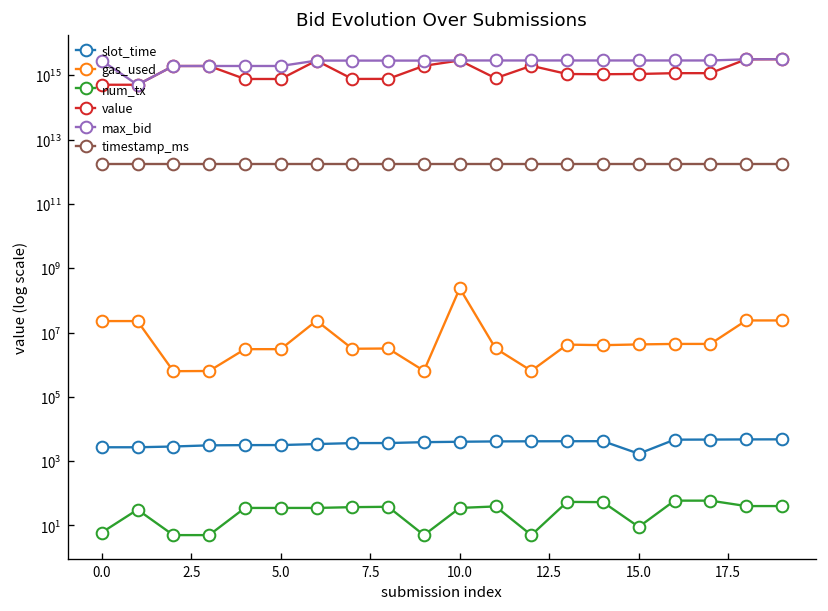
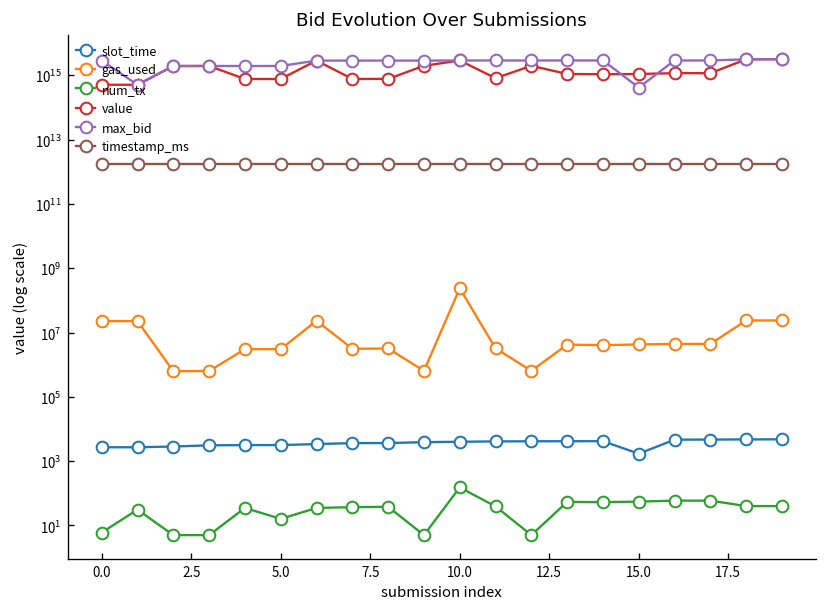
  {
    "slot_time": {
      "0.0": 3000,
      "5.0": 3000,
      "10.0": 4000,
      "15.0": 2000
    },
    "gas_used": {
      "0.0": 20000000,
      "5.0": 3000000,
      "10.0": 200000000,
      "15.0": 4000000
    },
    "num_tx": {
      "0.0": 6,
-     "5.0": 40,
-     "10.0": 40,
-     "15.0": 9
+     "5.0": 20,
+     "10.0": 200,
+     "15.0": 60
    },
    "value": {
      "0.0": 500000000000000,
      "5.0": 800000000000000,
      "15.0": 1100000000000000
    },
    "max_bid": {
      "0.0": 3000000000000000,
      "5.0": 2000000000000000,
-     "15.0": 3000000000000000
+     "15.0": 400000000000000
    },
    "timestamp_ms": {
      "0.0": 2000000000000,
      "5.0": 2000000000000,
      "10.0": 2000000000000,
      "15.0": 2000000000000
    }
  }
